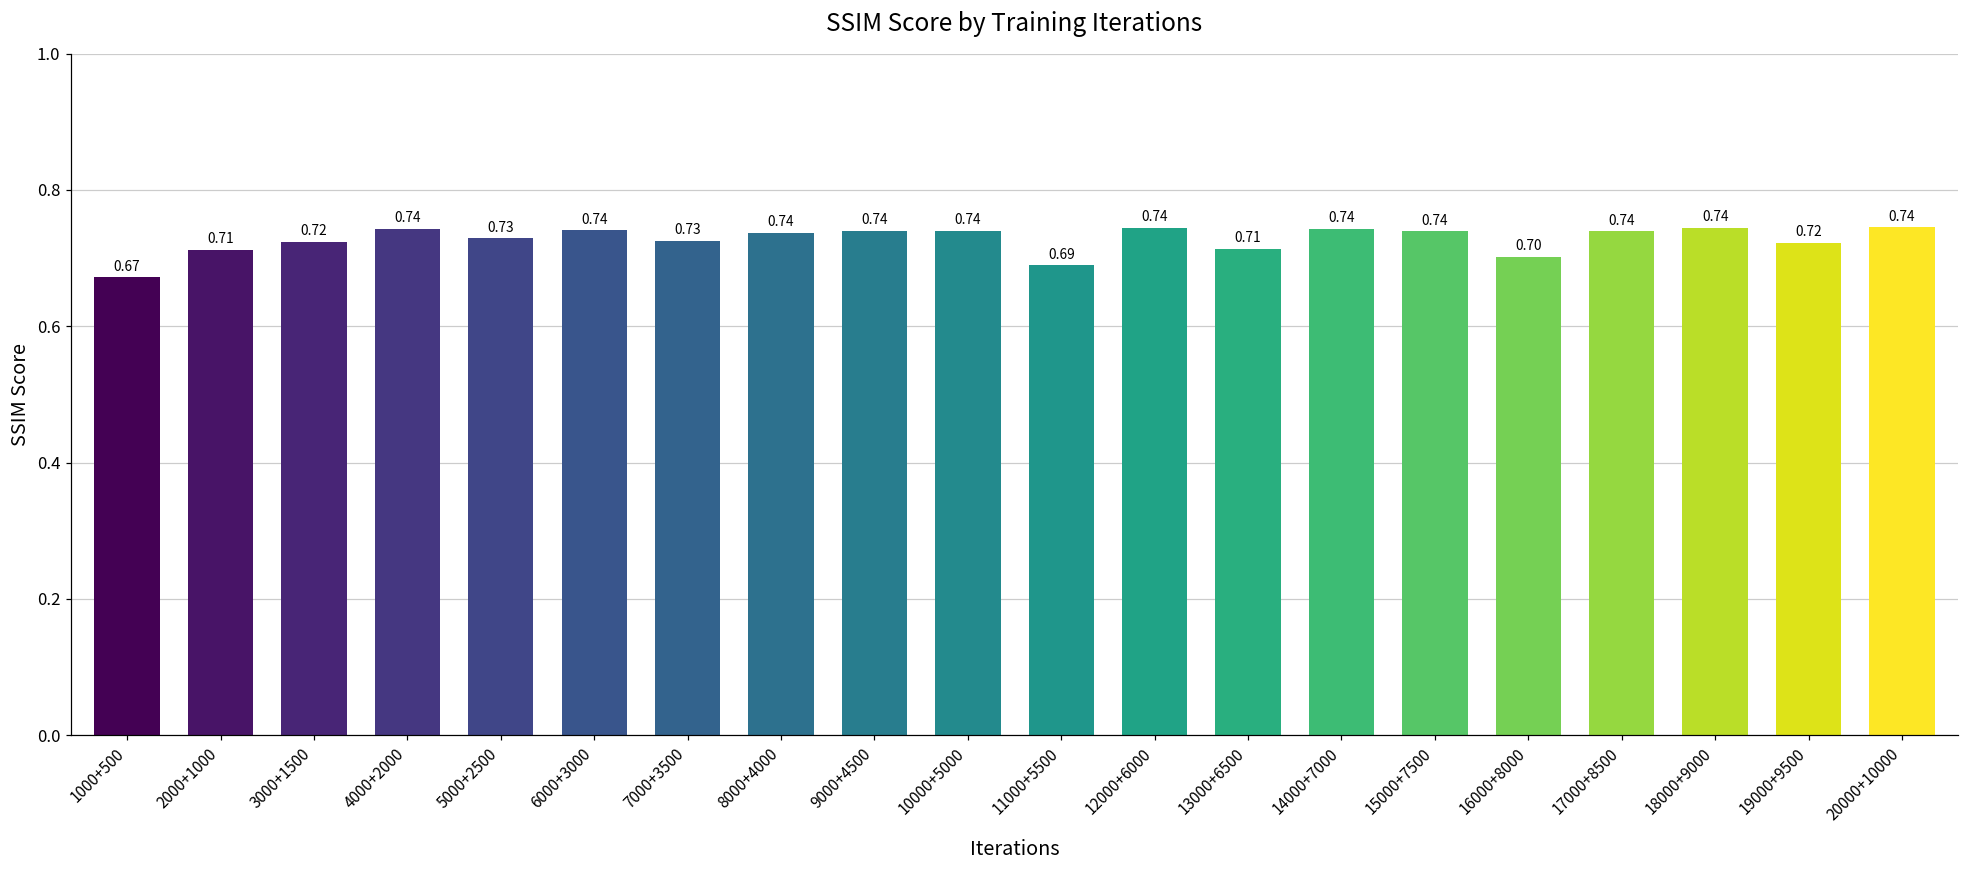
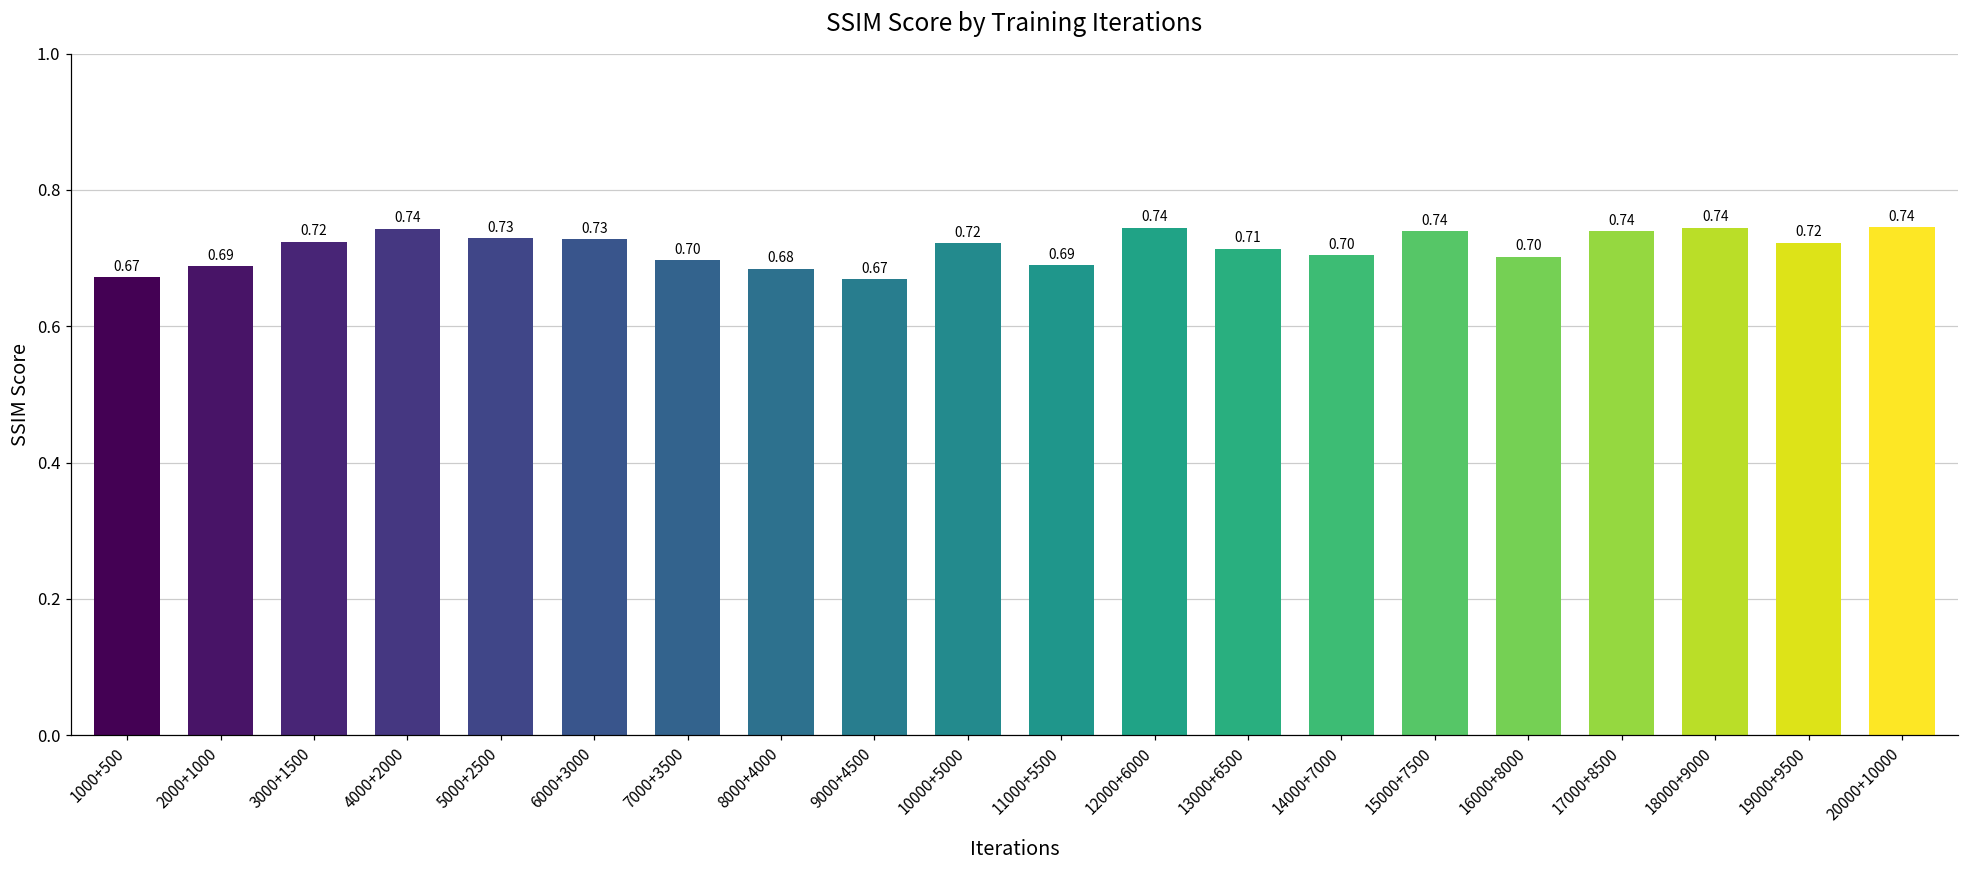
  {
    "1000+500": 0.67,
-   "2000+1000": 0.71,
+   "2000+1000": 0.69,
    "3000+1500": 0.72,
    "4000+2000": 0.74,
    "5000+2500": 0.73,
-   "6000+3000": 0.74,
-   "7000+3500": 0.73,
-   "8000+4000": 0.74,
-   "9000+4500": 0.74,
-   "10000+5000": 0.74,
+   "6000+3000": 0.73,
+   "7000+3500": 0.70,
+   "8000+4000": 0.68,
+   "9000+4500": 0.67,
+   "10000+5000": 0.72,
    "11000+5500": 0.69,
    "12000+6000": 0.74,
    "13000+6500": 0.71,
-   "14000+7000": 0.74,
+   "14000+7000": 0.70,
    "15000+7500": 0.74,
    "16000+8000": 0.70,
    "17000+8500": 0.74,
    "18000+9000": 0.74,
    "19000+9500": 0.72,
    "20000+10000": 0.74
  }
